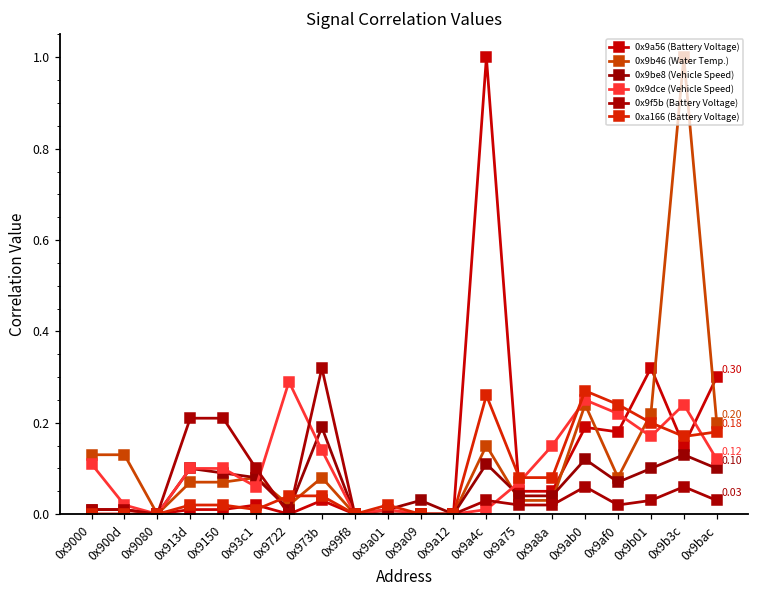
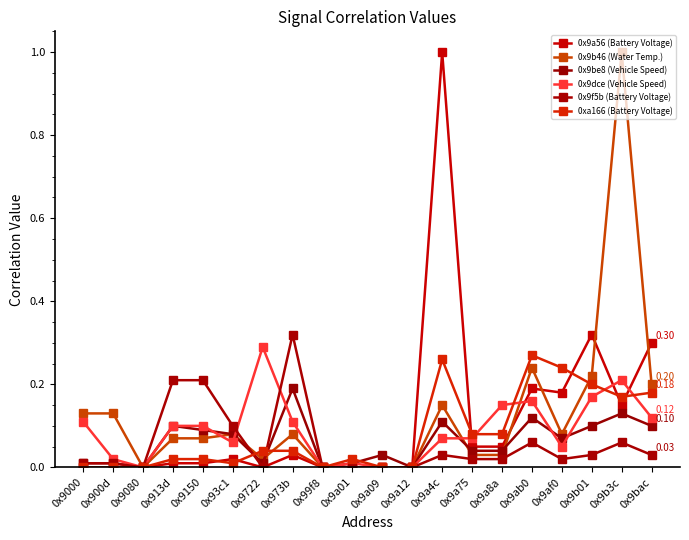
  {
    "0x9dce (Vehicle Speed)": {
      "0x9000": 0.11,
      "0x900d": 0.02,
      "0x9150": 0.10,
      "0x93c1": 0.06,
      "0x9722": 0.29,
-     "0x973b": 0.14,
-     "0x9a4c": 0.01,
+     "0x973b": 0.11,
+     "0x9a4c": 0.07,
      "0x9a75": 0.07,
      "0x9a8a": 0.15,
-     "0x9ab0": 0.25,
-     "0x9af0": 0.22,
+     "0x9ab0": 0.16,
+     "0x9af0": 0.05,
      "0x9b01": 0.17,
-     "0x9b3c": 0.24
+     "0x9b3c": 0.21
    }
  }
